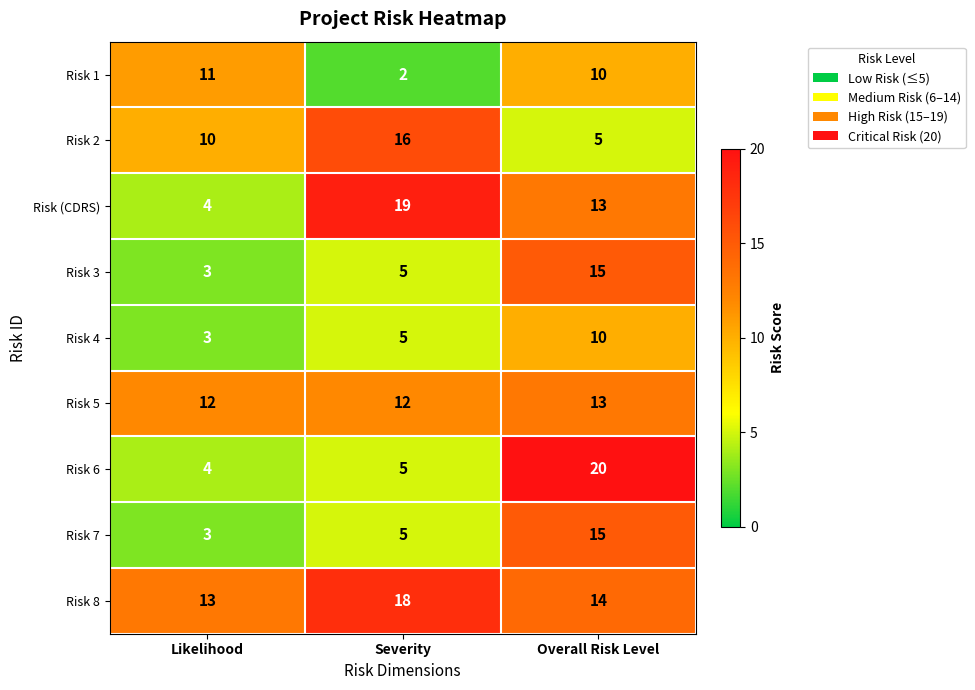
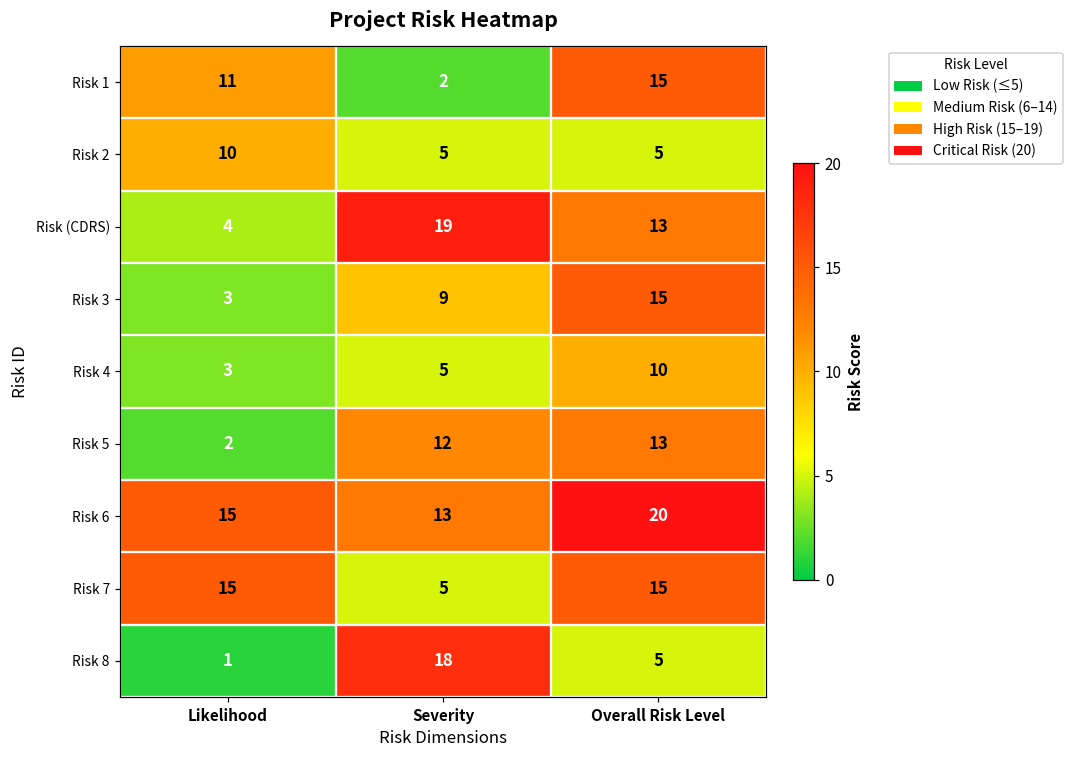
  {
    "Risk 1": {
      "Likelihood": 11,
      "Severity": 2,
-     "Overall Risk Level": 10
+     "Overall Risk Level": 15
    },
    "Risk 2": {
      "Likelihood": 10,
-     "Severity": 16,
+     "Severity": 5,
      "Overall Risk Level": 5
    },
    "Risk (CDRS)": {
      "Likelihood": 4,
      "Severity": 19,
      "Overall Risk Level": 13
    },
    "Risk 3": {
      "Likelihood": 3,
-     "Severity": 5,
+     "Severity": 9,
      "Overall Risk Level": 15
    },
    "Risk 4": {
      "Likelihood": 3,
      "Severity": 5,
      "Overall Risk Level": 10
    },
    "Risk 5": {
-     "Likelihood": 12,
+     "Likelihood": 2,
      "Severity": 12,
      "Overall Risk Level": 13
    },
    "Risk 6": {
-     "Likelihood": 4,
-     "Severity": 5,
+     "Likelihood": 15,
+     "Severity": 13,
      "Overall Risk Level": 20
    },
    "Risk 7": {
-     "Likelihood": 3,
+     "Likelihood": 15,
      "Severity": 5,
      "Overall Risk Level": 15
    },
    "Risk 8": {
-     "Likelihood": 13,
+     "Likelihood": 1,
      "Severity": 18,
-     "Overall Risk Level": 14
+     "Overall Risk Level": 5
    }
  }
